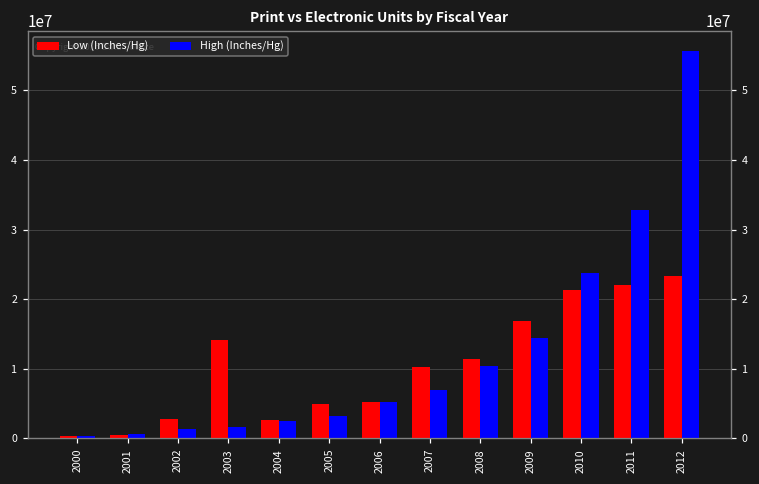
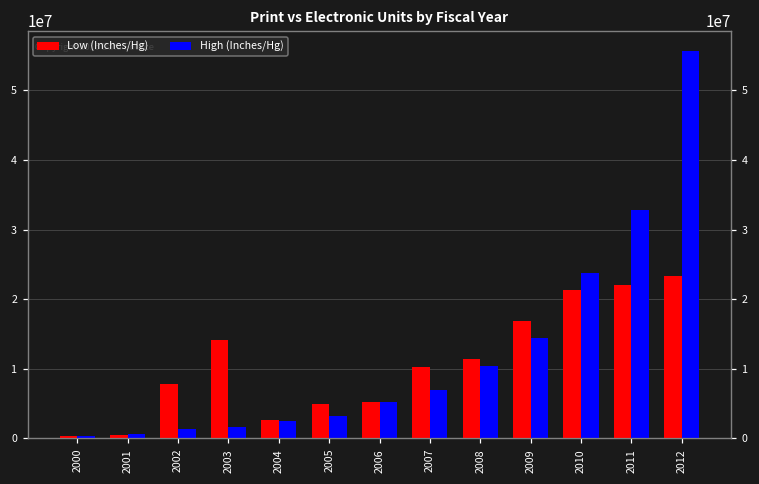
  {
    "Low (Inches/Hg)": {
      "2001": 1000000,
-     "2002": 3000000,
+     "2002": 8000000,
      "2003": 14000000,
      "2004": 3000000,
      "2005": 5000000,
      "2006": 5000000,
      "2007": 10000000,
      "2008": 11000000,
      "2009": 17000000,
      "2010": 21000000,
      "2011": 22000000,
      "2012": 23000000
    },
    "High (Inches/Hg)": {
      "2001": 1000000,
      "2002": 1000000,
      "2003": 2000000,
      "2004": 2000000,
      "2005": 3000000,
      "2006": 5000000,
      "2007": 7000000,
      "2008": 10000000,
      "2009": 14000000,
      "2010": 24000000,
      "2011": 33000000,
      "2012": 56000000
    }
  }
